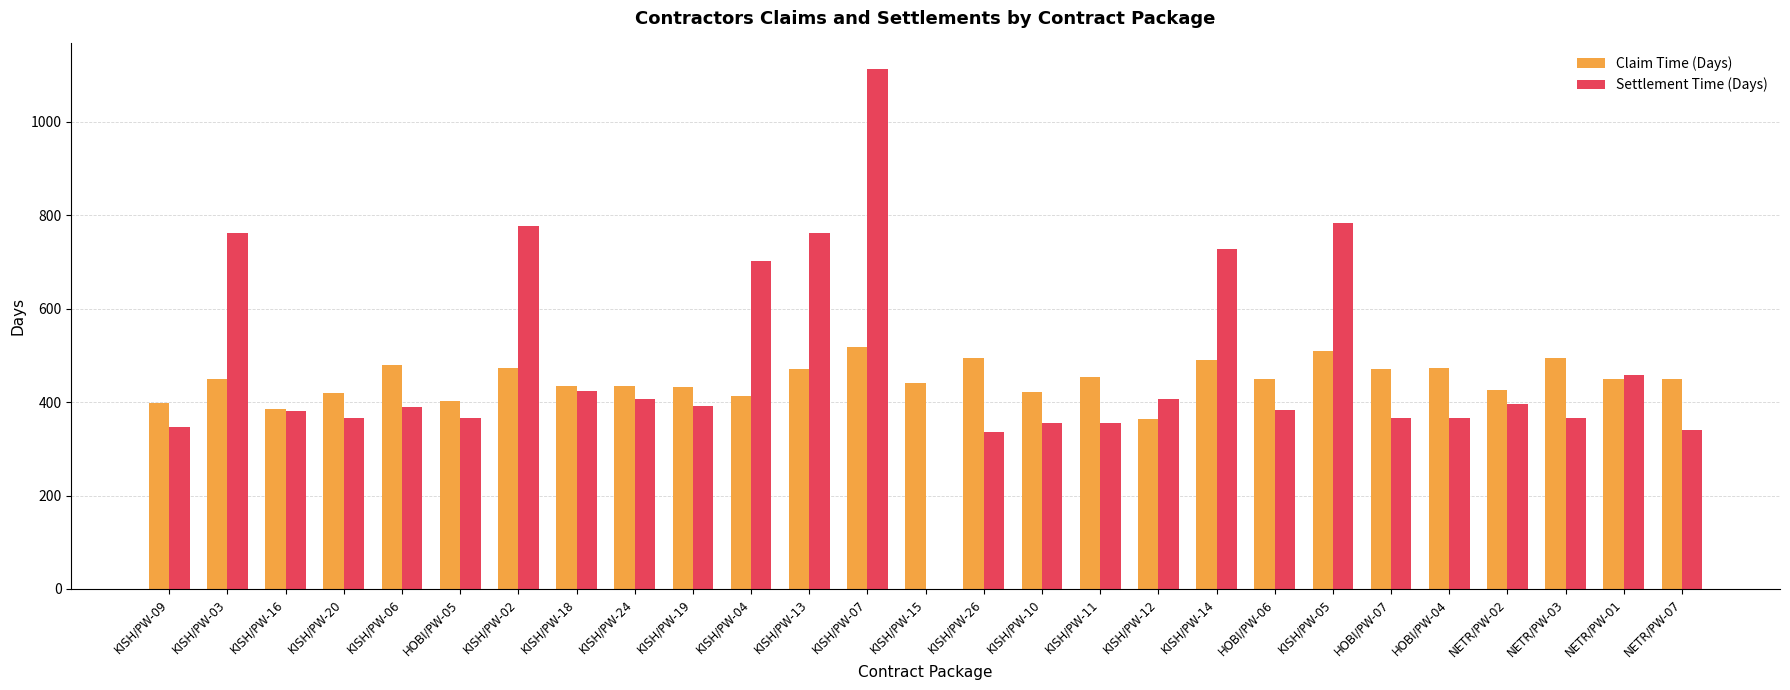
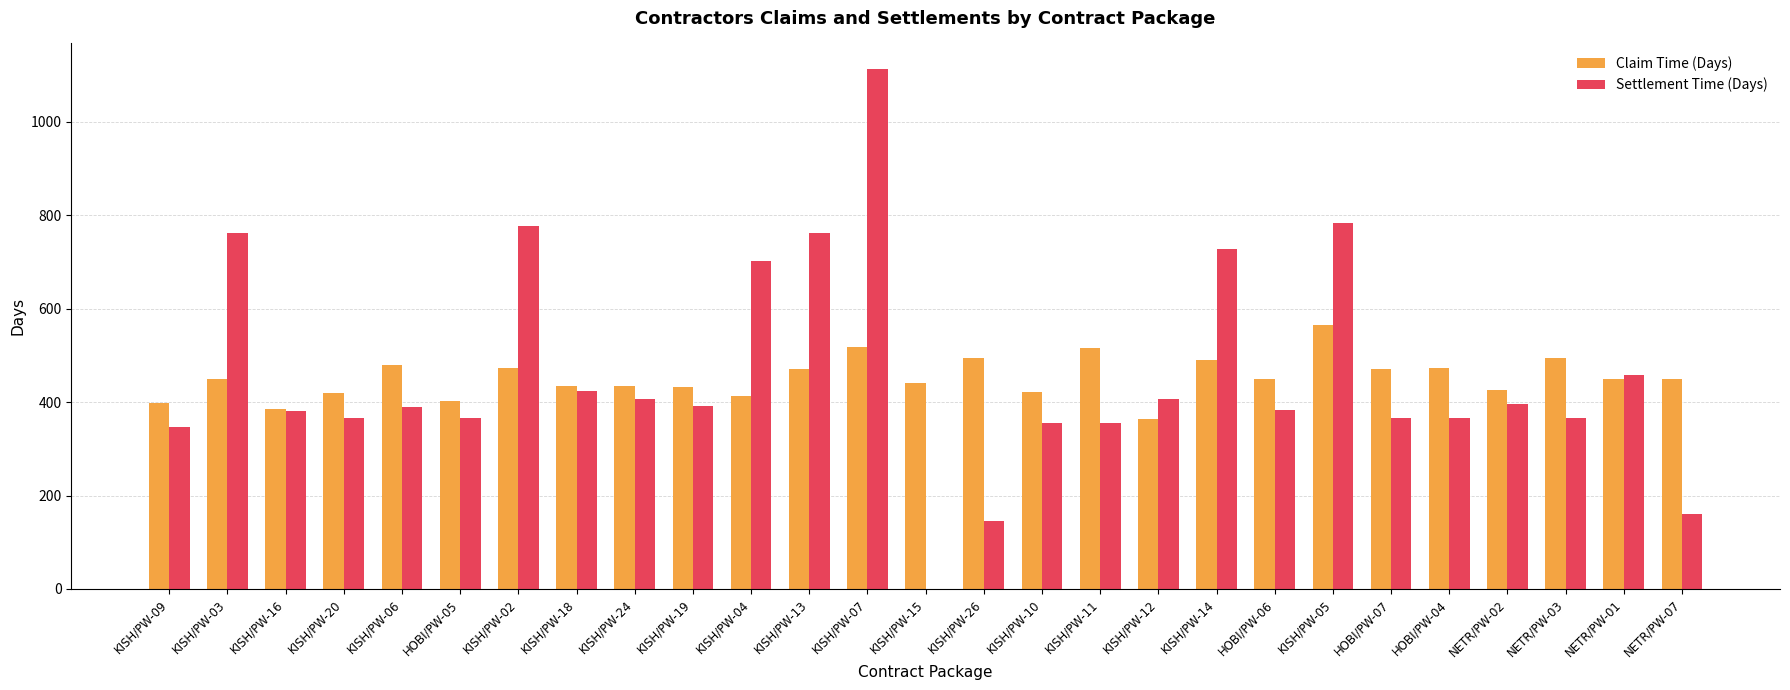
  {
    "Claim Time (Days)": {
      "KISH/PW-09": 400,
      "KISH/PW-03": 450,
      "KISH/PW-16": 390,
      "KISH/PW-20": 420,
      "KISH/PW-06": 480,
      "HOBI/PW-05": 400,
      "KISH/PW-02": 470,
      "KISH/PW-18": 430,
      "KISH/PW-24": 440,
      "KISH/PW-19": 430,
      "KISH/PW-04": 410,
      "KISH/PW-13": 470,
      "KISH/PW-07": 520,
      "KISH/PW-15": 440,
      "KISH/PW-26": 490,
      "KISH/PW-10": 420,
-     "KISH/PW-11": 450,
+     "KISH/PW-11": 520,
      "KISH/PW-12": 360,
      "KISH/PW-14": 490,
      "HOBI/PW-06": 450,
-     "KISH/PW-05": 510,
+     "KISH/PW-05": 560,
      "HOBI/PW-07": 470,
      "HOBI/PW-04": 470,
      "NETR/PW-02": 430,
      "NETR/PW-03": 500,
      "NETR/PW-01": 450,
      "NETR/PW-07": 450
    },
    "Settlement Time (Days)": {
      "KISH/PW-09": 350,
      "KISH/PW-03": 760,
      "KISH/PW-16": 380,
      "KISH/PW-20": 370,
      "KISH/PW-06": 390,
      "HOBI/PW-05": 370,
      "KISH/PW-02": 780,
      "KISH/PW-18": 420,
      "KISH/PW-24": 410,
      "KISH/PW-19": 390,
      "KISH/PW-04": 700,
      "KISH/PW-13": 760,
      "KISH/PW-07": 1110,
      "KISH/PW-15": 0,
-     "KISH/PW-26": 340,
+     "KISH/PW-26": 150,
      "KISH/PW-10": 360,
      "KISH/PW-11": 360,
      "KISH/PW-12": 410,
      "KISH/PW-14": 730,
      "HOBI/PW-06": 380,
      "KISH/PW-05": 780,
      "HOBI/PW-07": 370,
      "HOBI/PW-04": 370,
      "NETR/PW-02": 400,
      "NETR/PW-03": 370,
      "NETR/PW-01": 460,
-     "NETR/PW-07": 340
+     "NETR/PW-07": 160
    }
  }
